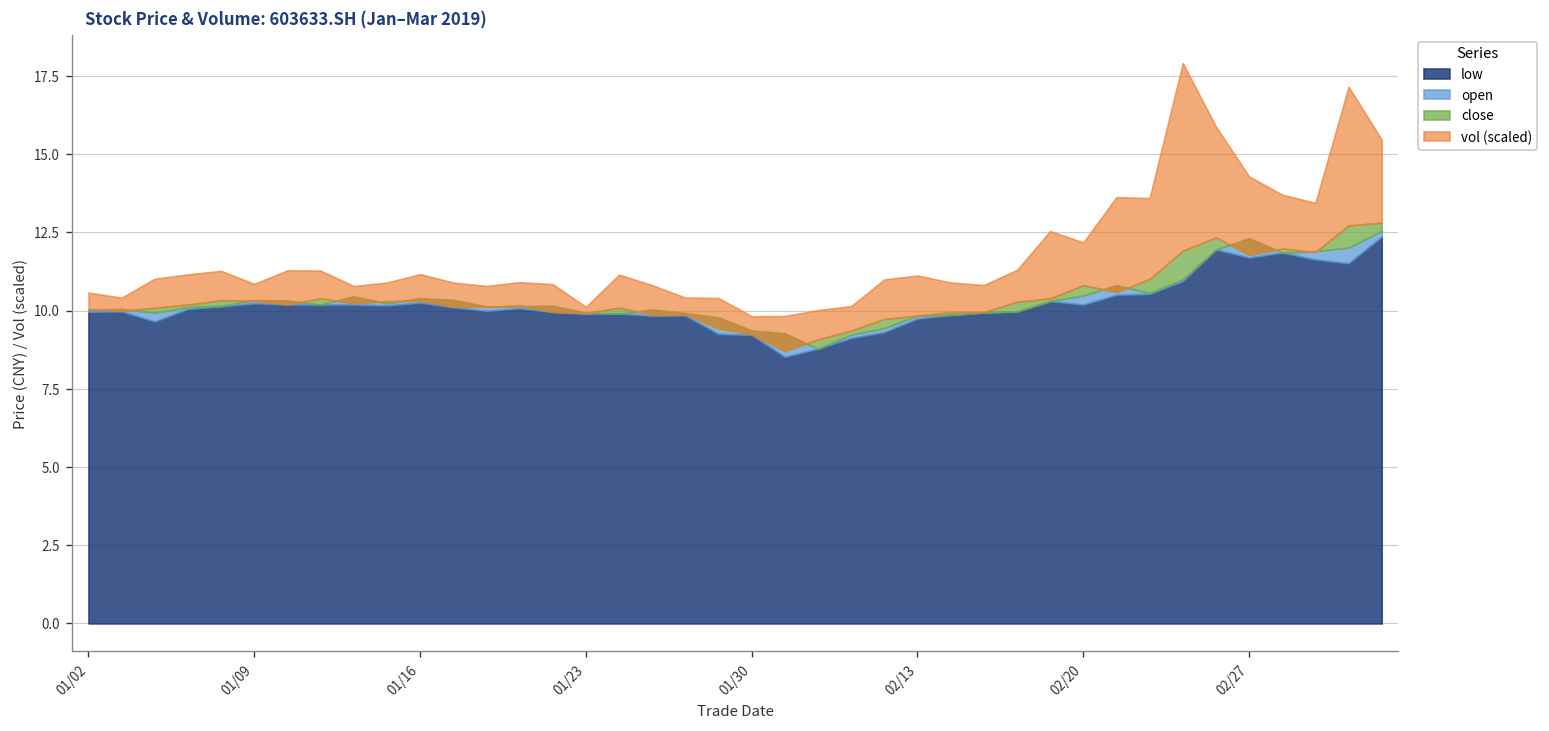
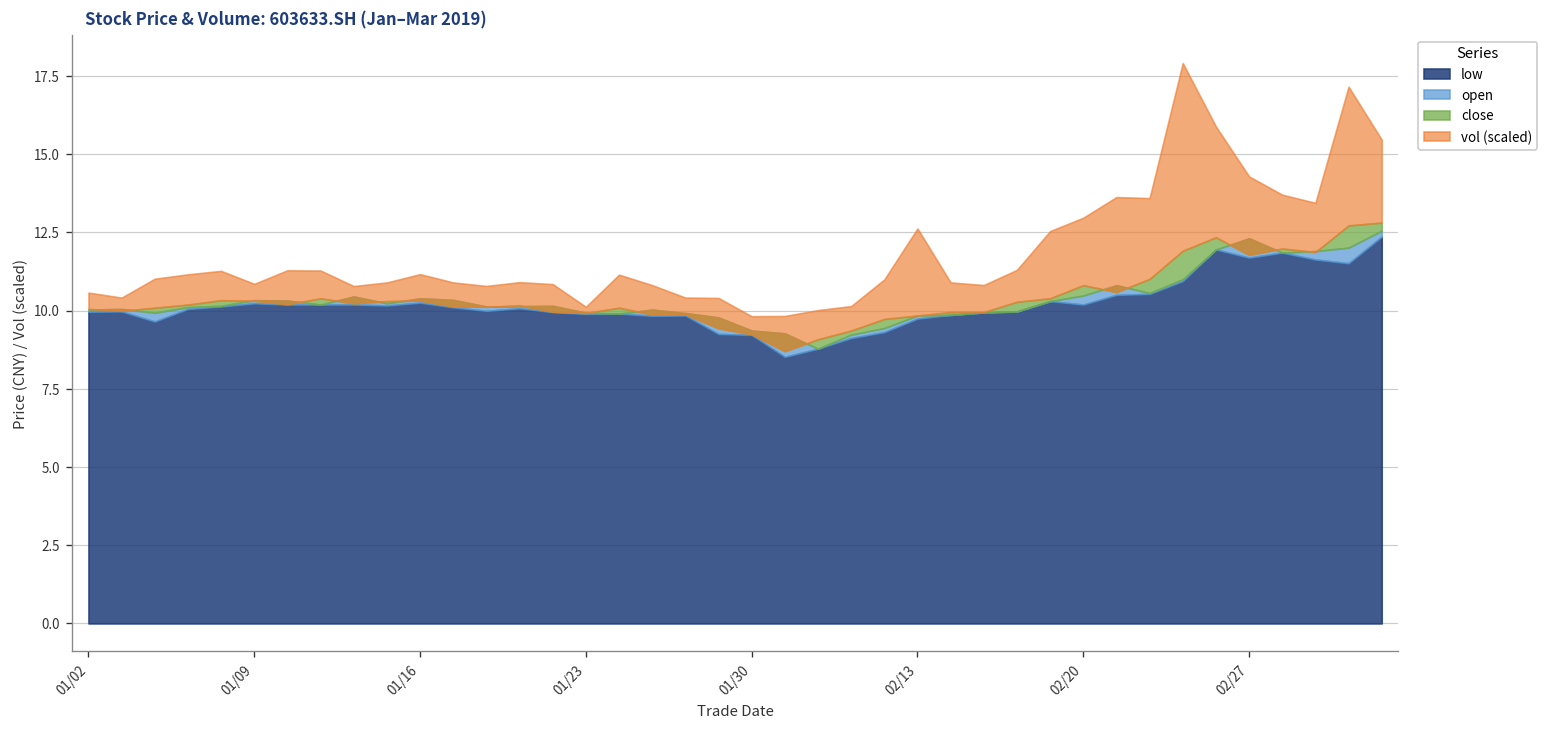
  {
    "low": {
      "01/09": 10.2,
      "01/16": 10.3,
      "01/30": 9.2,
      "02/13": 9.7,
      "02/20": 10.2,
      "02/27": 11.7
    },
    "vol (scaled)": {
      "01/02": 0.5,
-     "02/13": 1.3,
-     "02/20": 1.4
+     "02/13": 2.8,
+     "02/20": 2.2
    }
  }
